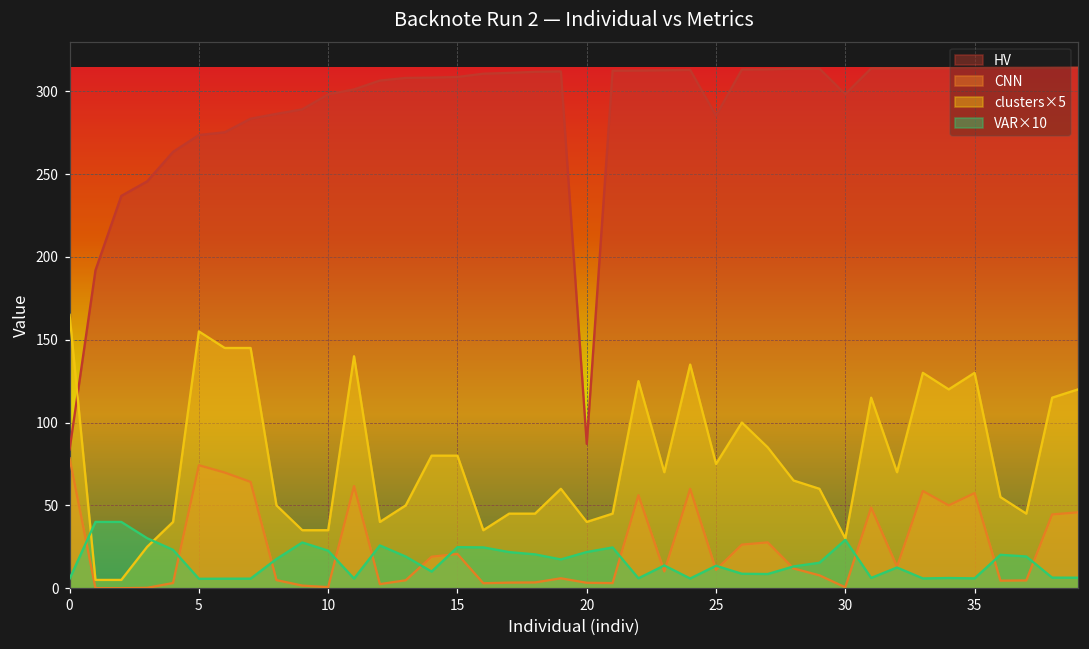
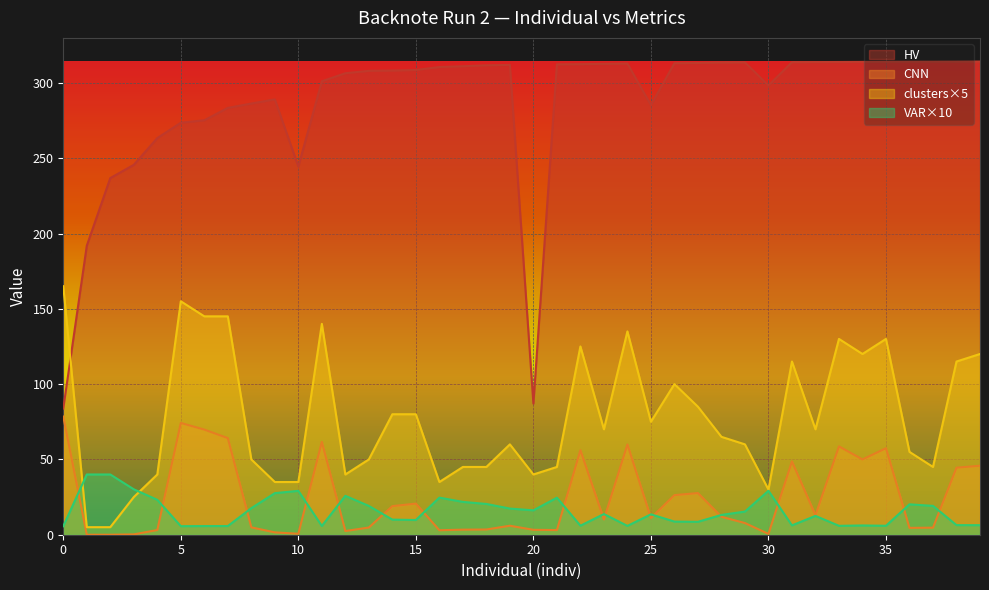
  {
    "HV": {
      "0": 84,
      "5": 274,
-     "10": 298,
+     "10": 245,
      "15": 309,
      "20": 87,
      "25": 285,
      "30": 298
    },
    "VAR×10": {
      "0": 6,
      "5": 6,
-     "10": 23,
-     "15": 25,
-     "20": 22,
+     "10": 29,
+     "15": 10,
+     "20": 16,
      "25": 14,
      "35": 6
    }
  }
